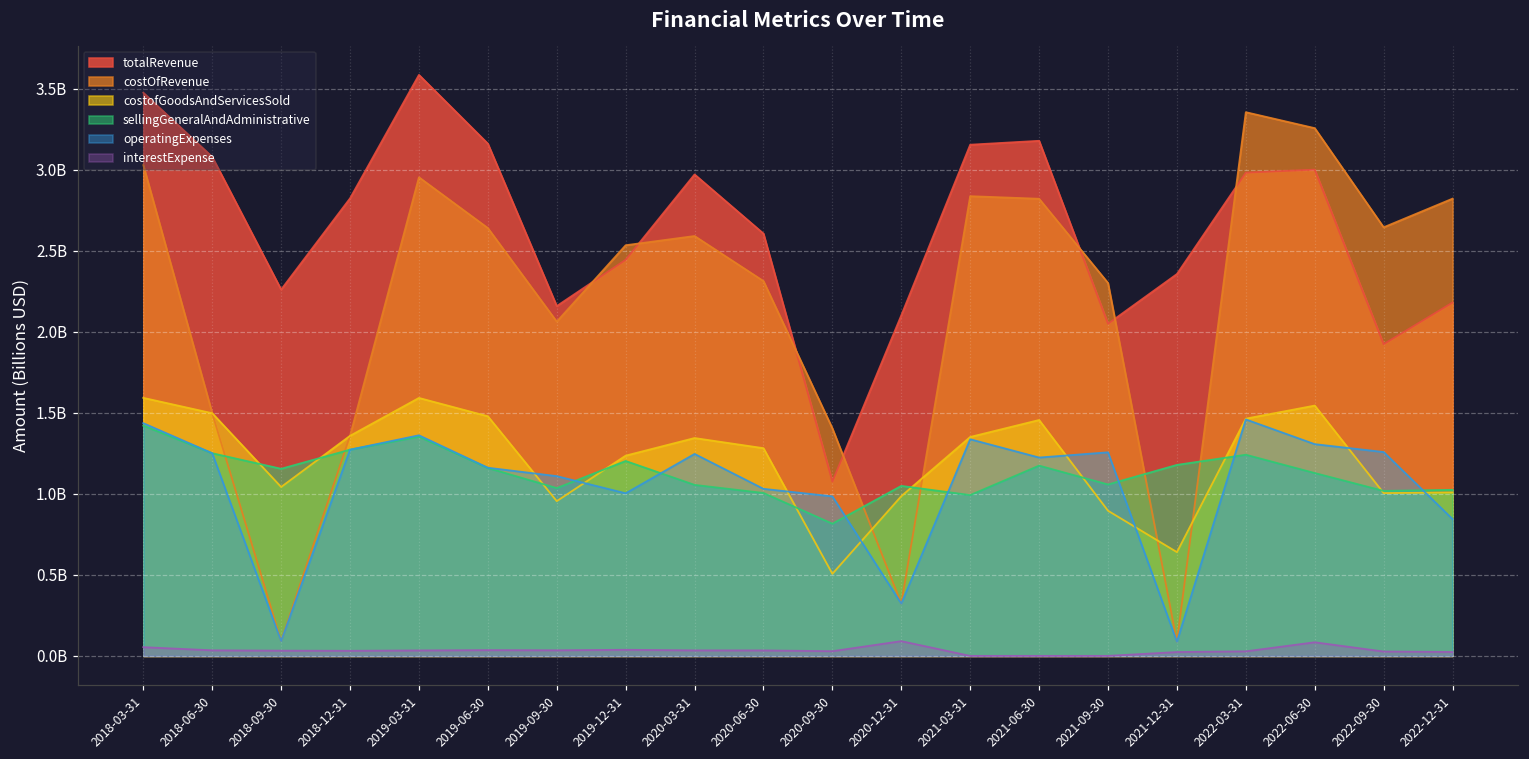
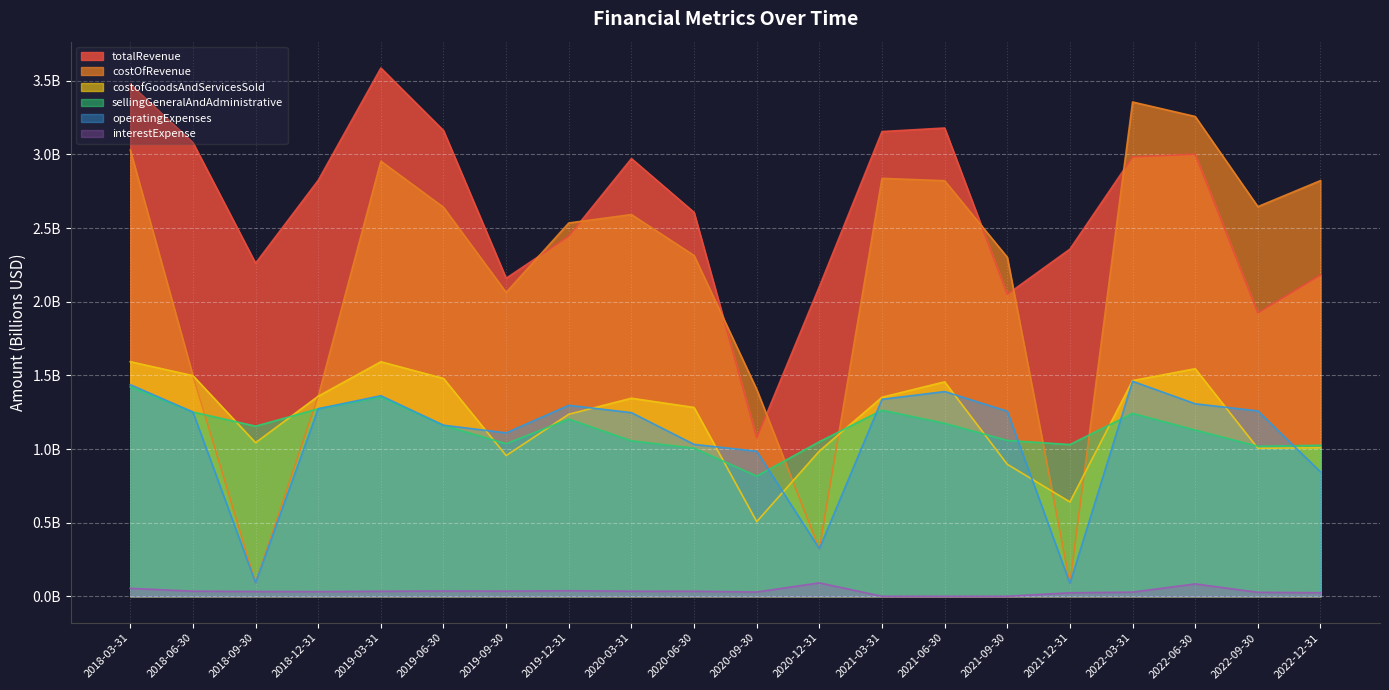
  {
    "sellingGeneralAndAdministrative": {
      "2018-09-30": 1160000000,
      "2019-09-30": 1040000000,
      "2019-12-31": 1200000000,
      "2020-03-31": 1060000000,
      "2020-06-30": 1010000000,
      "2020-09-30": 820000000,
      "2020-12-31": 1050000000,
-     "2021-03-31": 990000000,
+     "2021-03-31": 1260000000,
      "2021-06-30": 1170000000,
      "2021-09-30": 1060000000,
-     "2021-12-31": 1180000000,
+     "2021-12-31": 1030000000,
      "2022-03-31": 1240000000,
      "2022-06-30": 1130000000
    },
    "operatingExpenses": {
      "2019-09-30": 1110000000,
-     "2019-12-31": 1000000000,
+     "2019-12-31": 1300000000,
      "2020-03-31": 1250000000,
      "2020-06-30": 1030000000,
      "2020-09-30": 990000000,
-     "2021-06-30": 1220000000,
+     "2021-06-30": 1390000000,
      "2021-09-30": 1260000000,
      "2022-06-30": 1310000000,
      "2022-09-30": 1260000000,
      "2022-12-31": 840000000
    },
    "interestExpense": {
      "2018-03-31": 50000000,
      "2018-06-30": 30000000,
      "2018-09-30": 30000000,
      "2018-12-31": 30000000,
      "2019-03-31": 30000000,
      "2019-06-30": 40000000,
      "2019-09-30": 30000000,
      "2019-12-31": 40000000,
      "2020-03-31": 30000000,
      "2020-06-30": 30000000,
      "2020-09-30": 30000000,
      "2020-12-31": 90000000,
      "2021-03-31": 0,
      "2021-06-30": 0,
      "2021-09-30": 0,
      "2021-12-31": 20000000,
      "2022-03-31": 30000000,
      "2022-06-30": 80000000,
      "2022-09-30": 30000000,
      "2022-12-31": 20000000
    }
  }
